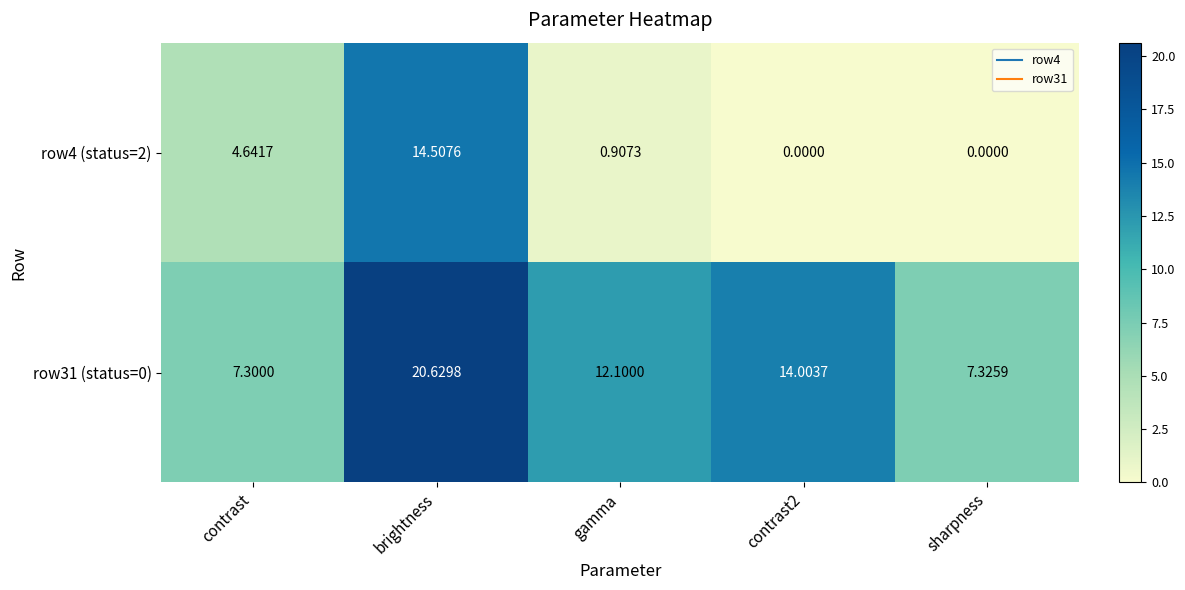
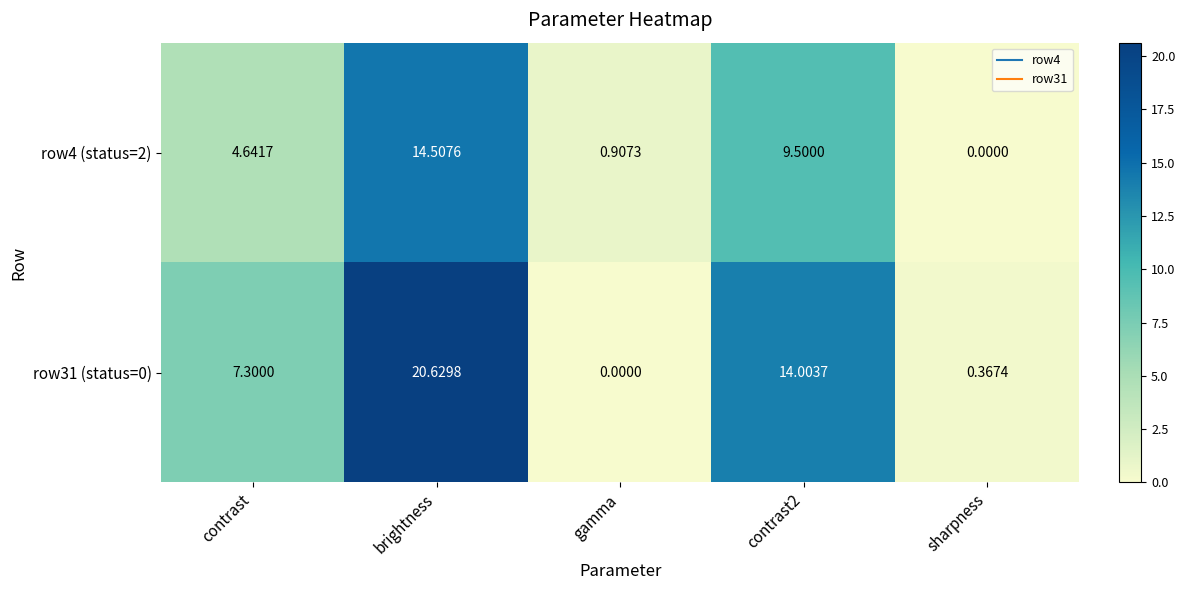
  {
    "row4 (status=2)": {
      "contrast": 4.6417,
      "brightness": 14.5076,
      "gamma": 0.9073,
-     "contrast2": 0.0000,
+     "contrast2": 9.5000,
      "sharpness": 0.0000
    },
    "row31 (status=0)": {
      "contrast": 7.3000,
      "brightness": 20.6298,
-     "gamma": 12.1000,
+     "gamma": 0.0000,
      "contrast2": 14.0037,
-     "sharpness": 7.3259
+     "sharpness": 0.3674
    }
  }
